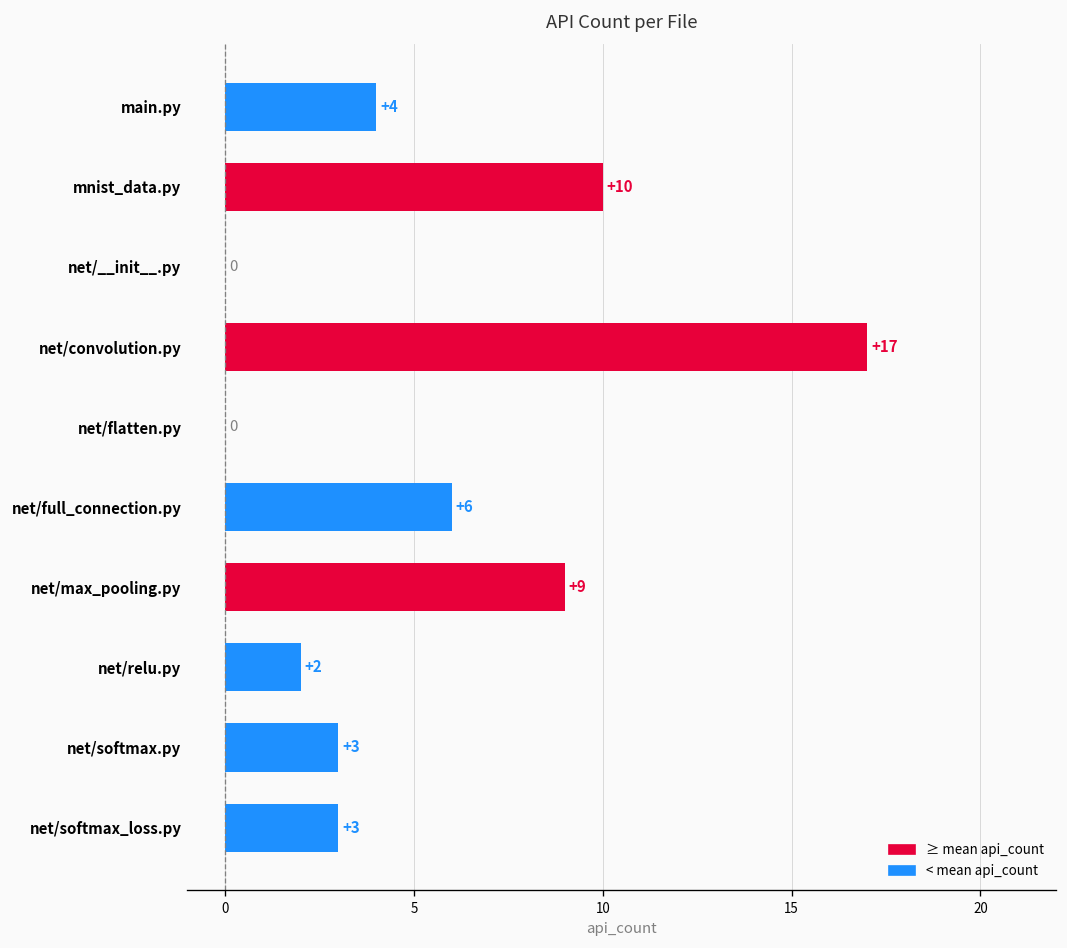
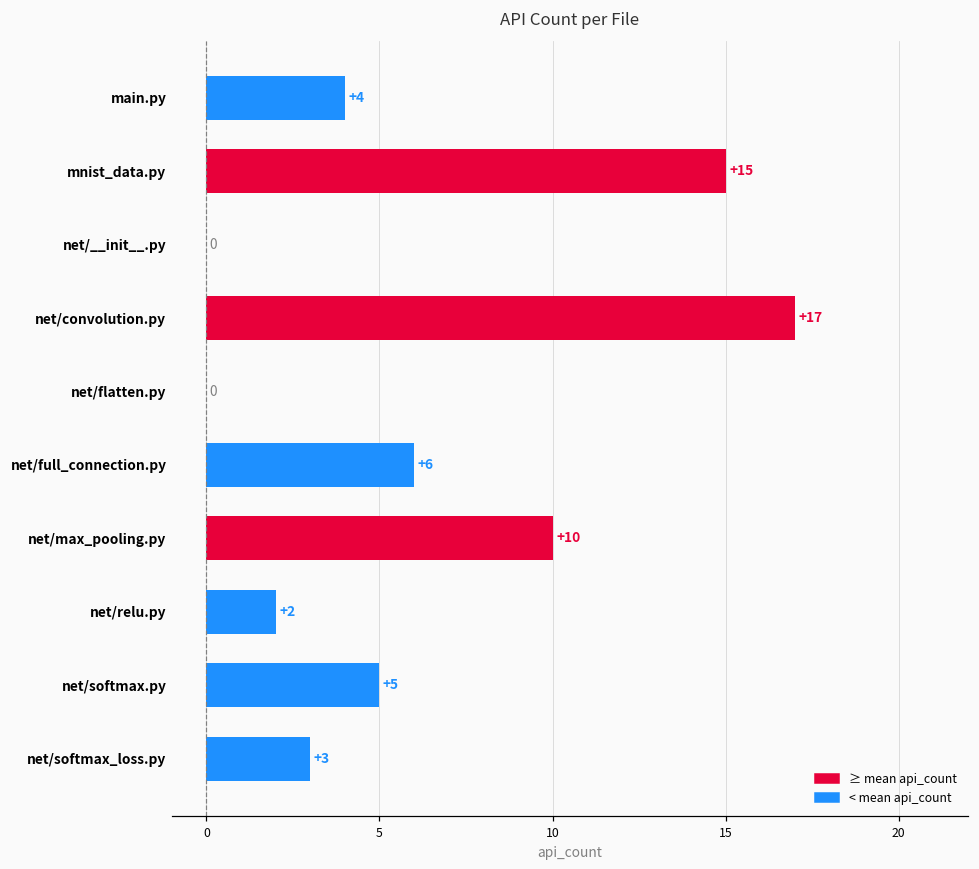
  {
    "main.py": "+4",
-   "mnist_data.py": "+10",
+   "mnist_data.py": "+15",
    "net/__init__.py": "0",
    "net/convolution.py": "+17",
    "net/flatten.py": "0",
    "net/full_connection.py": "+6",
-   "net/max_pooling.py": "+9",
+   "net/max_pooling.py": "+10",
    "net/relu.py": "+2",
-   "net/softmax.py": "+3",
+   "net/softmax.py": "+5",
    "net/softmax_loss.py": "+3"
  }
